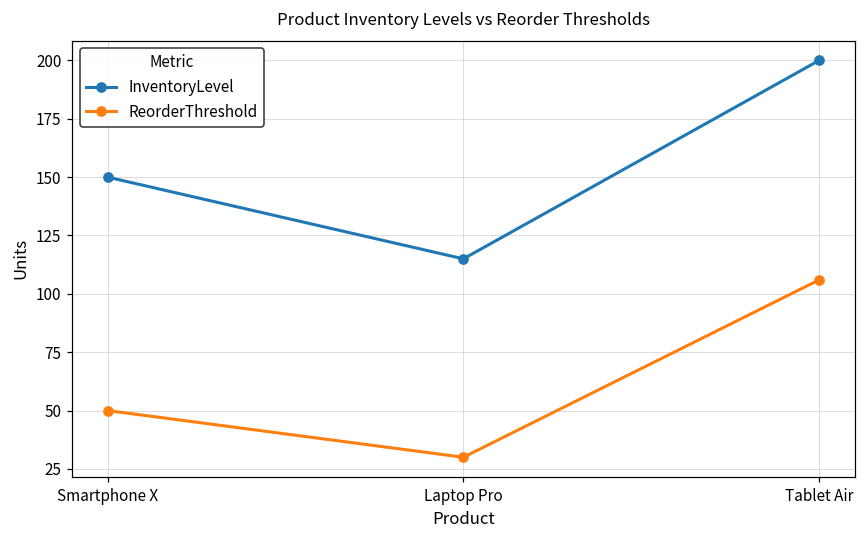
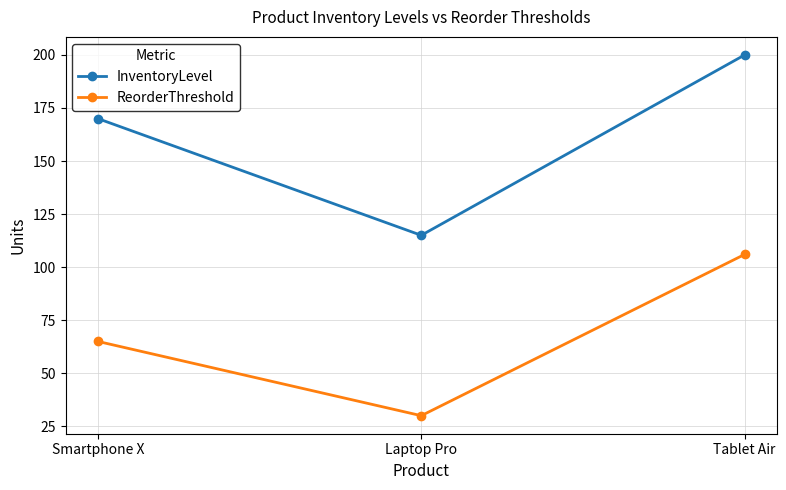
  {
    "InventoryLevel": {
-     "Smartphone X": 150,
+     "Smartphone X": 170,
      "Laptop Pro": 115,
      "Tablet Air": 200
    },
    "ReorderThreshold": {
-     "Smartphone X": 50,
+     "Smartphone X": 65,
      "Laptop Pro": 30,
      "Tablet Air": 106
    }
  }
